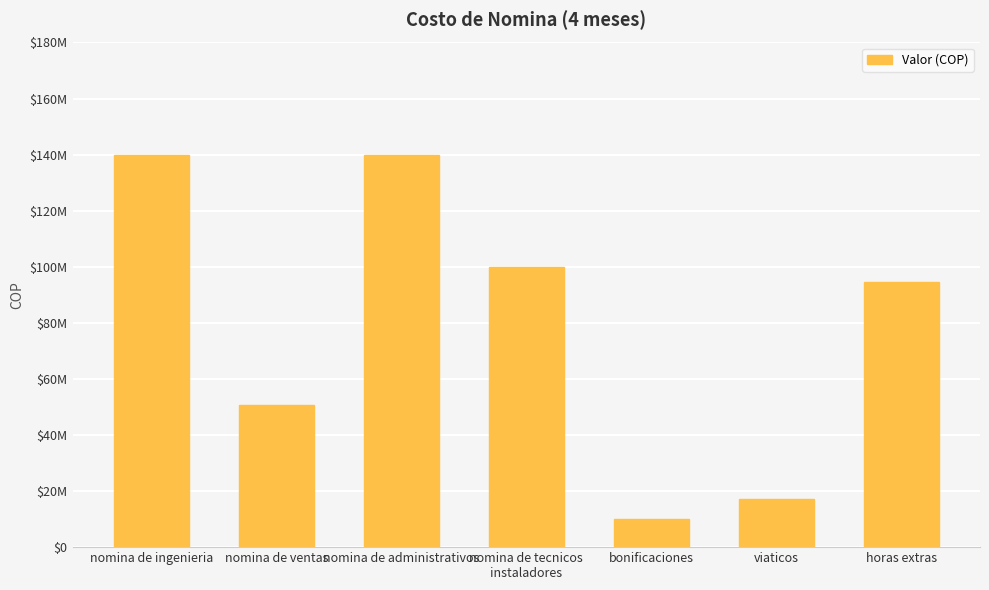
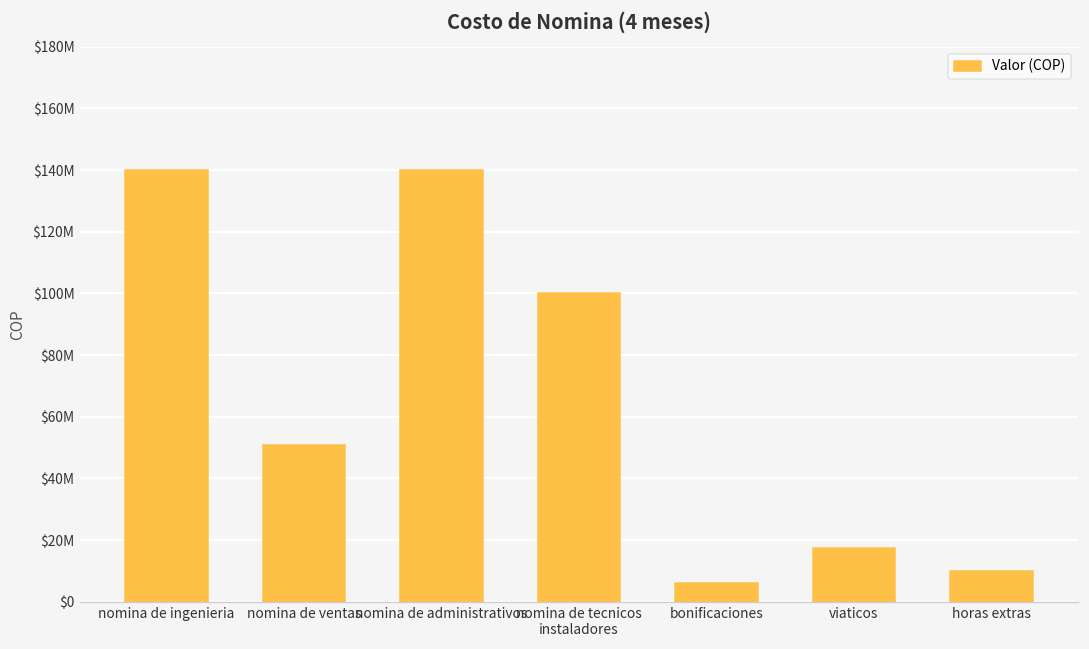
  {
    "nomina de ingenieria": "$140000000",
    "nomina de ventas": "$51000000",
    "nomina de administrativos": "$140000000",
    "nomina de tecnicos instaladores": "$100000000",
-   "bonificaciones": "$10000000",
+   "bonificaciones": "$6000000",
    "viaticos": "$17000000",
-   "horas extras": "$94000000"
+   "horas extras": "$10000000"
  }
